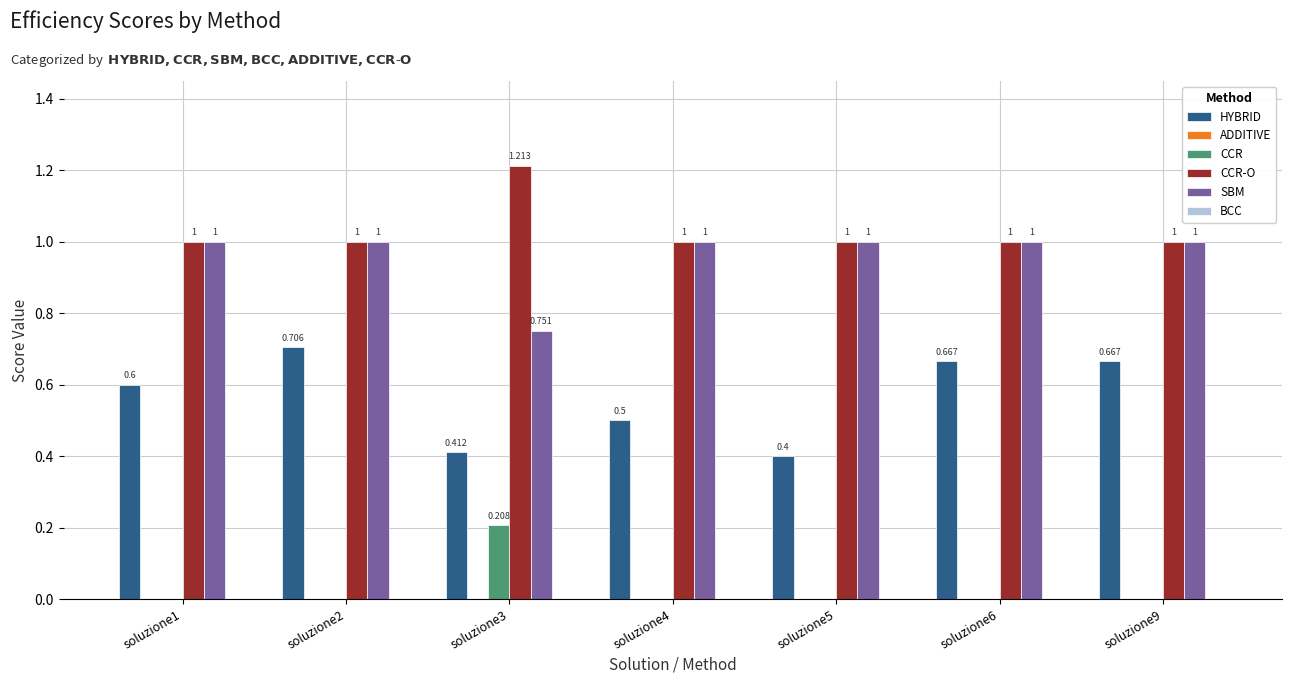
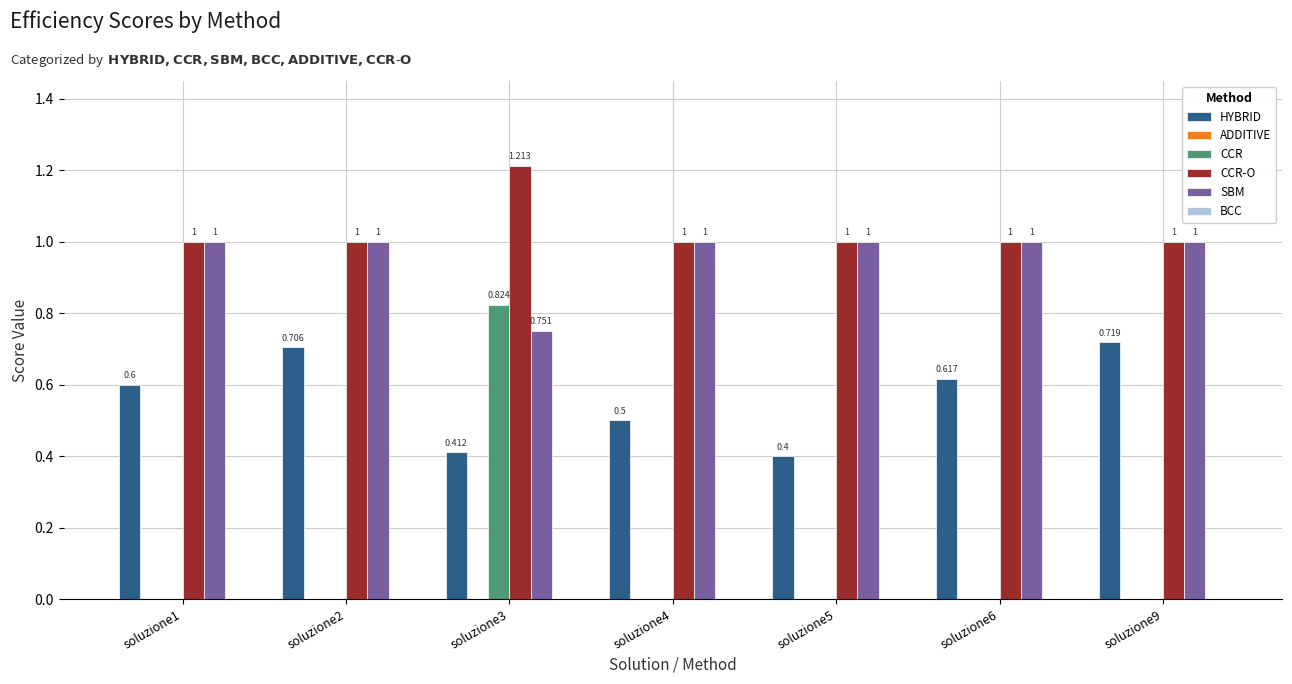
  {
    "HYBRID": {
      "soluzione1": 0.6,
      "soluzione2": 0.706,
      "soluzione3": 0.412,
      "soluzione4": 0.5,
      "soluzione5": 0.4,
-     "soluzione6": 0.667,
-     "soluzione9": 0.667
+     "soluzione6": 0.617,
+     "soluzione9": 0.719
    },
    "ADDITIVE": {
      "soluzione1": 0.00,
      "soluzione2": 0.00,
      "soluzione3": 0.00,
      "soluzione4": 0.00,
      "soluzione5": 0.00,
      "soluzione6": 0.00,
      "soluzione9": 0.00
    },
    "CCR": {
-     "soluzione3": 0.208
+     "soluzione3": 0.824
    },
    "CCR-O": {
      "soluzione1": 1,
      "soluzione2": 1,
      "soluzione3": 1.213,
      "soluzione4": 1,
      "soluzione5": 1,
      "soluzione6": 1,
      "soluzione9": 1
    },
    "SBM": {
      "soluzione1": 1,
      "soluzione2": 1,
      "soluzione3": 0.751,
      "soluzione4": 1,
      "soluzione5": 1,
      "soluzione6": 1,
      "soluzione9": 1
    },
    "BCC": {
      "soluzione1": 0.00,
      "soluzione2": 0.00,
      "soluzione3": 0.00,
      "soluzione4": 0.00,
      "soluzione5": 0.00,
      "soluzione6": 0.00,
      "soluzione9": 0.00
    }
  }
